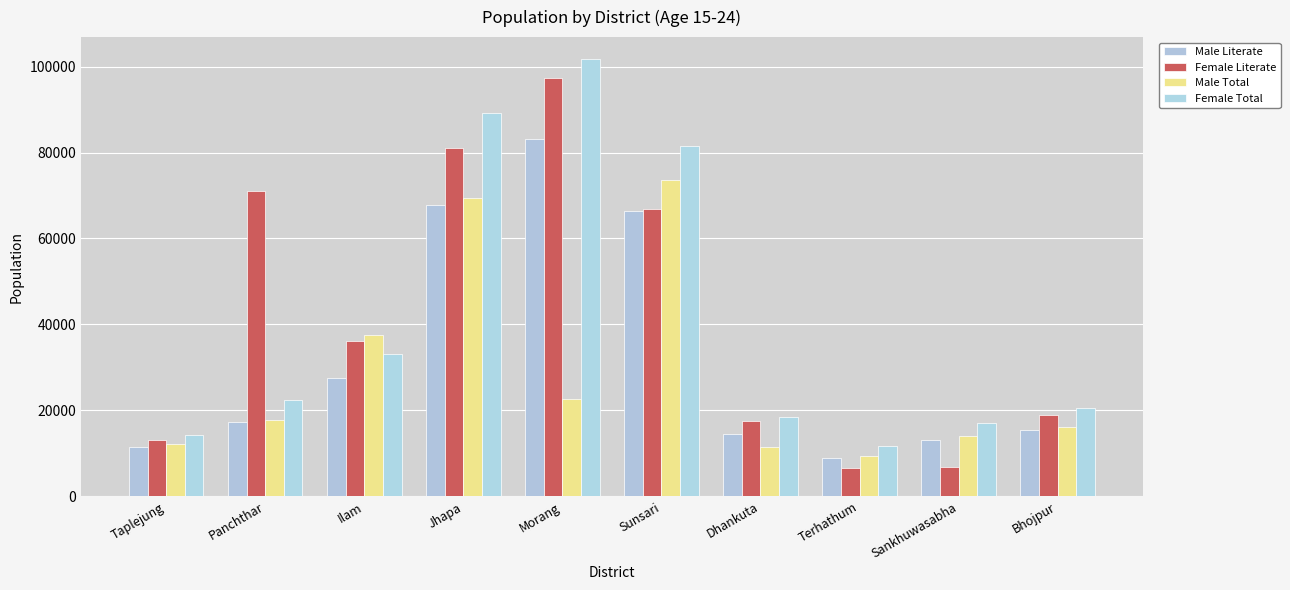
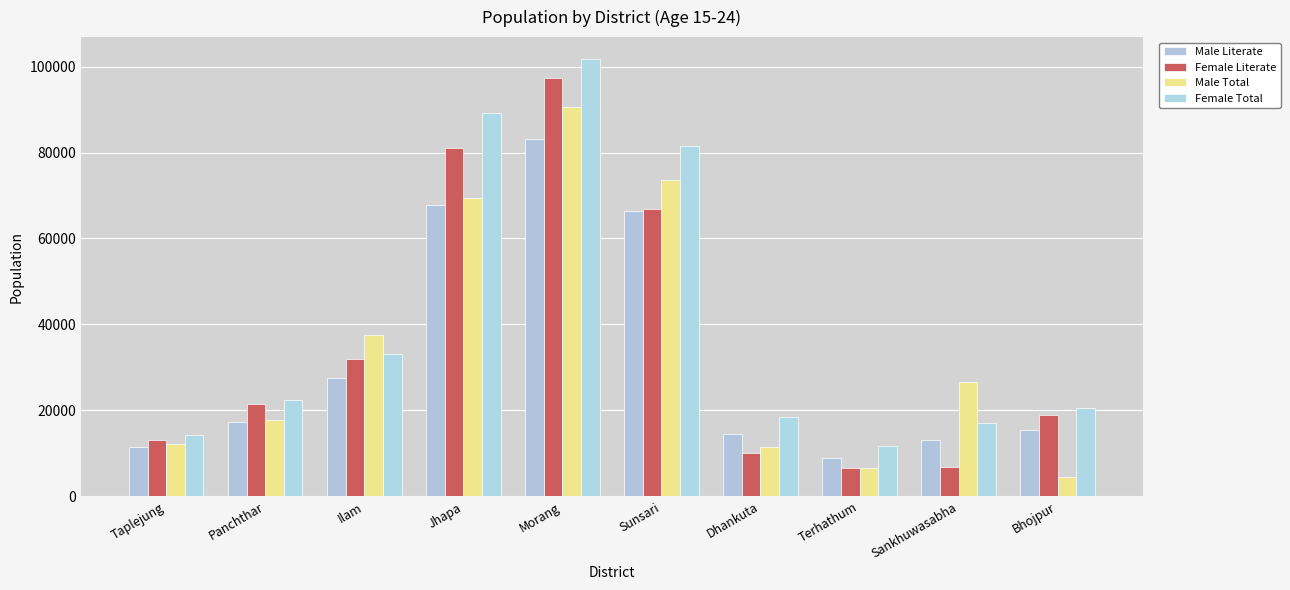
  {
    "Female Literate": {
      "Taplejung": 13000,
-     "Panchthar": 71000,
-     "Ilam": 36000,
+     "Panchthar": 21000,
+     "Ilam": 32000,
      "Jhapa": 81000,
      "Morang": 97000,
      "Sunsari": 67000,
-     "Dhankuta": 18000,
+     "Dhankuta": 10000,
      "Terhathum": 7000,
      "Sankhuwasabha": 7000,
      "Bhojpur": 19000
    },
    "Male Total": {
      "Taplejung": 12000,
      "Panchthar": 18000,
      "Ilam": 37000,
      "Jhapa": 69000,
-     "Morang": 23000,
+     "Morang": 91000,
      "Sunsari": 74000,
      "Dhankuta": 12000,
-     "Terhathum": 9000,
-     "Sankhuwasabha": 14000,
-     "Bhojpur": 16000
+     "Terhathum": 7000,
+     "Sankhuwasabha": 27000,
+     "Bhojpur": 4000
    }
  }
